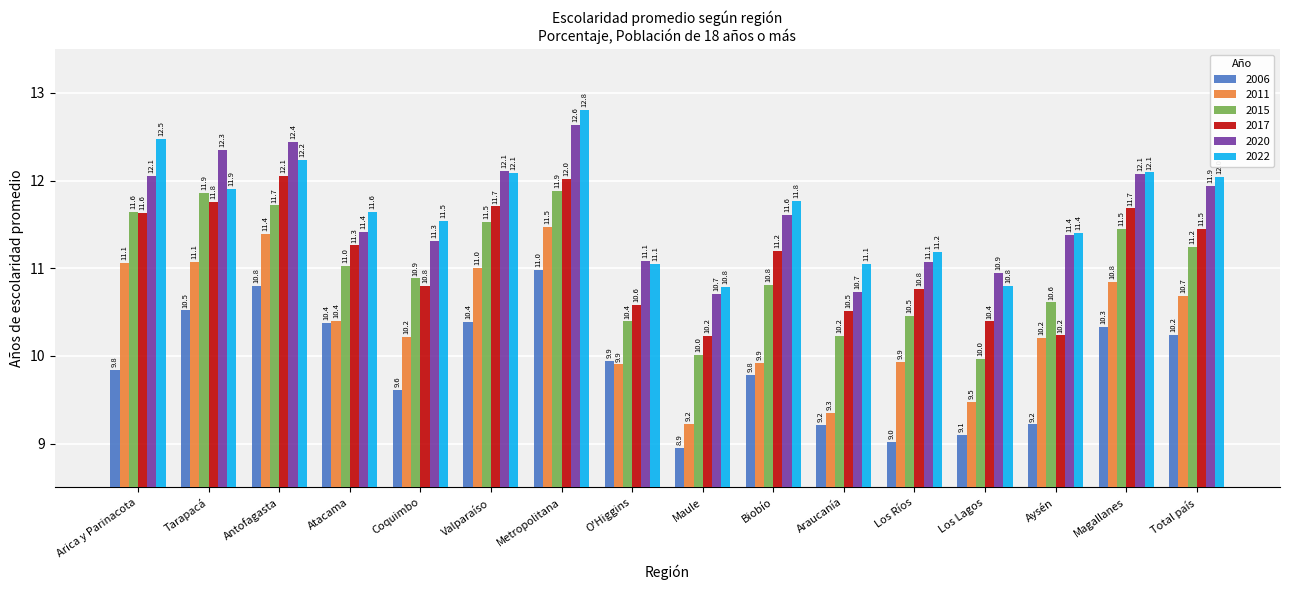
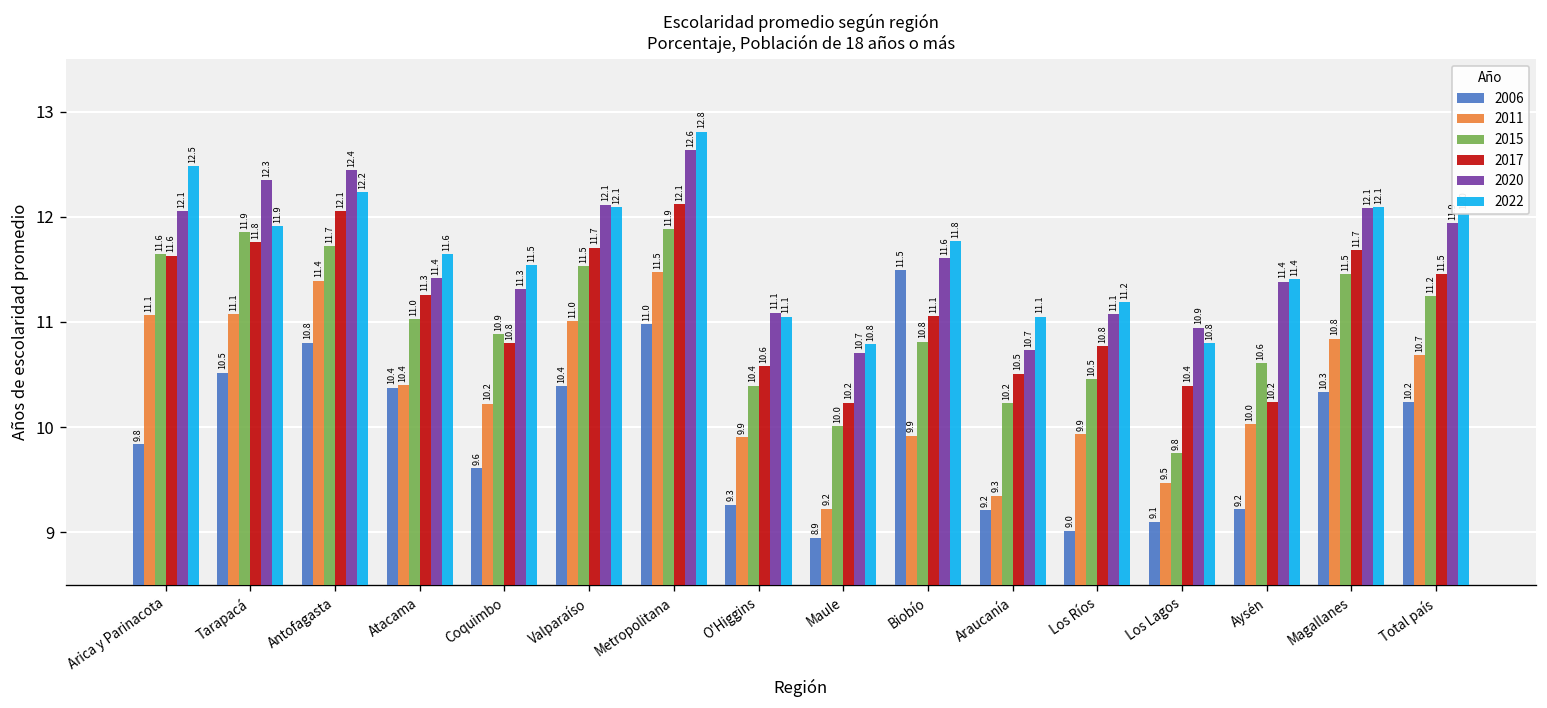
  {
    "2006": {
      "Arica y Parinacota": 9.8,
      "Tarapacá": 10.5,
      "Antofagasta": 10.8,
      "Atacama": 10.4,
      "Coquimbo": 9.6,
      "Valparaíso": 10.4,
      "Metropolitana": 11.0,
-     "O'Higgins": 9.9,
+     "O'Higgins": 9.3,
      "Maule": 8.9,
-     "Biobío": 9.8,
+     "Biobío": 11.5,
      "Araucanía": 9.2,
      "Los Ríos": 9.0,
      "Los Lagos": 9.1,
      "Aysén": 9.2,
      "Magallanes": 10.3,
      "Total país": 10.2
    },
    "2011": {
      "Arica y Parinacota": 11.1,
      "Tarapacá": 11.1,
      "Antofagasta": 11.4,
      "Atacama": 10.4,
      "Coquimbo": 10.2,
      "Valparaíso": 11.0,
      "Metropolitana": 11.5,
      "O'Higgins": 9.9,
      "Maule": 9.2,
      "Biobío": 9.9,
      "Araucanía": 9.3,
      "Los Ríos": 9.9,
      "Los Lagos": 9.5,
-     "Aysén": 10.2,
+     "Aysén": 10.0,
      "Magallanes": 10.8,
      "Total país": 10.7
    },
    "2015": {
      "Arica y Parinacota": 11.6,
      "Tarapacá": 11.9,
      "Antofagasta": 11.7,
      "Atacama": 11.0,
      "Coquimbo": 10.9,
      "Valparaíso": 11.5,
      "Metropolitana": 11.9,
      "O'Higgins": 10.4,
      "Maule": 10.0,
      "Biobío": 10.8,
      "Araucanía": 10.2,
      "Los Ríos": 10.5,
-     "Los Lagos": 10.0,
+     "Los Lagos": 9.8,
      "Aysén": 10.6,
      "Magallanes": 11.5,
      "Total país": 11.2
    },
    "2017": {
      "Arica y Parinacota": 11.6,
      "Tarapacá": 11.8,
      "Antofagasta": 12.1,
      "Atacama": 11.3,
      "Coquimbo": 10.8,
      "Valparaíso": 11.7,
-     "Metropolitana": 12.0,
+     "Metropolitana": 12.1,
      "O'Higgins": 10.6,
      "Maule": 10.2,
-     "Biobío": 11.2,
+     "Biobío": 11.1,
      "Araucanía": 10.5,
      "Los Ríos": 10.8,
      "Los Lagos": 10.4,
      "Aysén": 10.2,
      "Magallanes": 11.7,
      "Total país": 11.5
    },
    "2020": {
      "Arica y Parinacota": 12.1,
      "Tarapacá": 12.3,
      "Antofagasta": 12.4,
      "Atacama": 11.4,
      "Coquimbo": 11.3,
      "Valparaíso": 12.1,
      "Metropolitana": 12.6,
      "O'Higgins": 11.1,
      "Maule": 10.7,
      "Biobío": 11.6,
      "Araucanía": 10.7,
      "Los Ríos": 11.1,
      "Los Lagos": 10.9,
      "Aysén": 11.4,
      "Magallanes": 12.1,
      "Total país": 11.9
    },
    "2022": {
      "Arica y Parinacota": 12.5,
      "Tarapacá": 11.9,
      "Antofagasta": 12.2,
      "Atacama": 11.6,
      "Coquimbo": 11.5,
      "Valparaíso": 12.1,
      "Metropolitana": 12.8,
      "O'Higgins": 11.1,
      "Maule": 10.8,
      "Biobío": 11.8,
      "Araucanía": 11.1,
      "Los Ríos": 11.2,
      "Los Lagos": 10.8,
      "Aysén": 11.4,
      "Magallanes": 12.1
    }
  }
